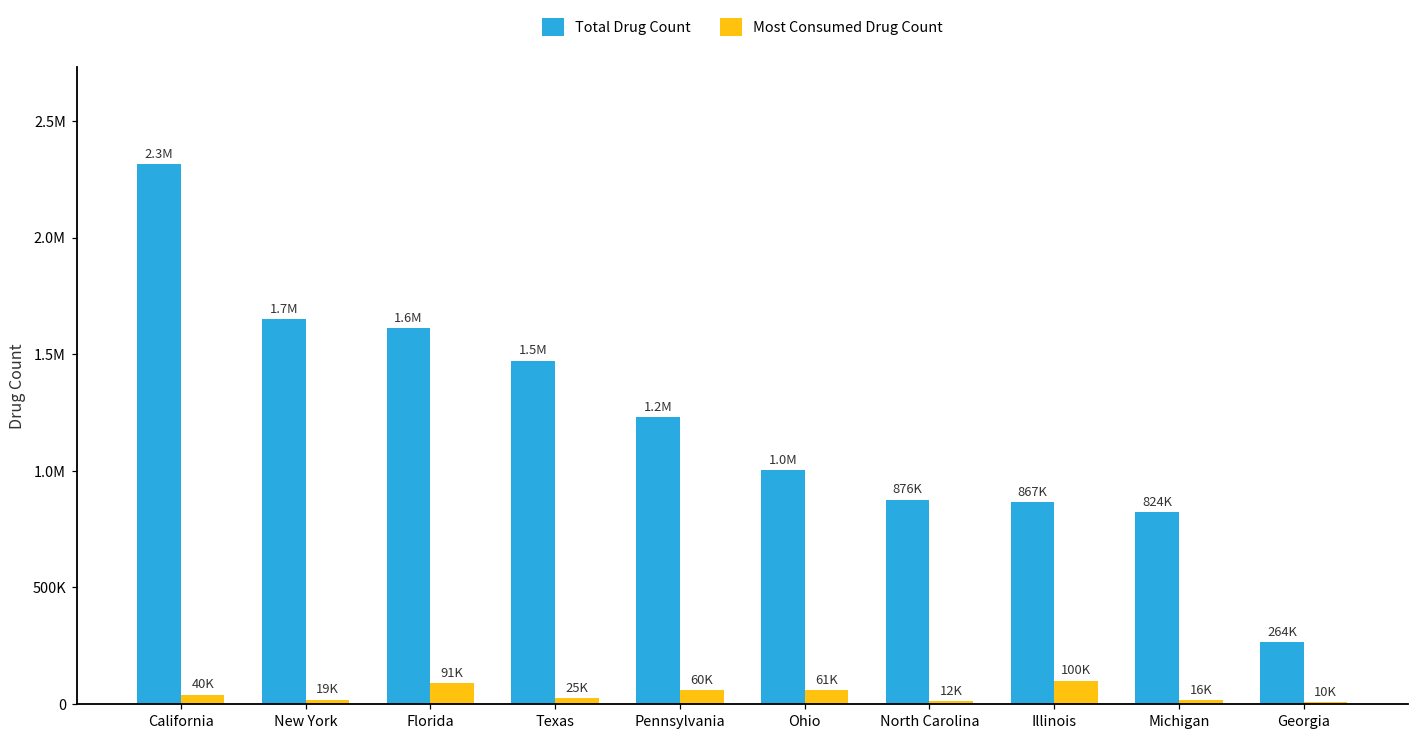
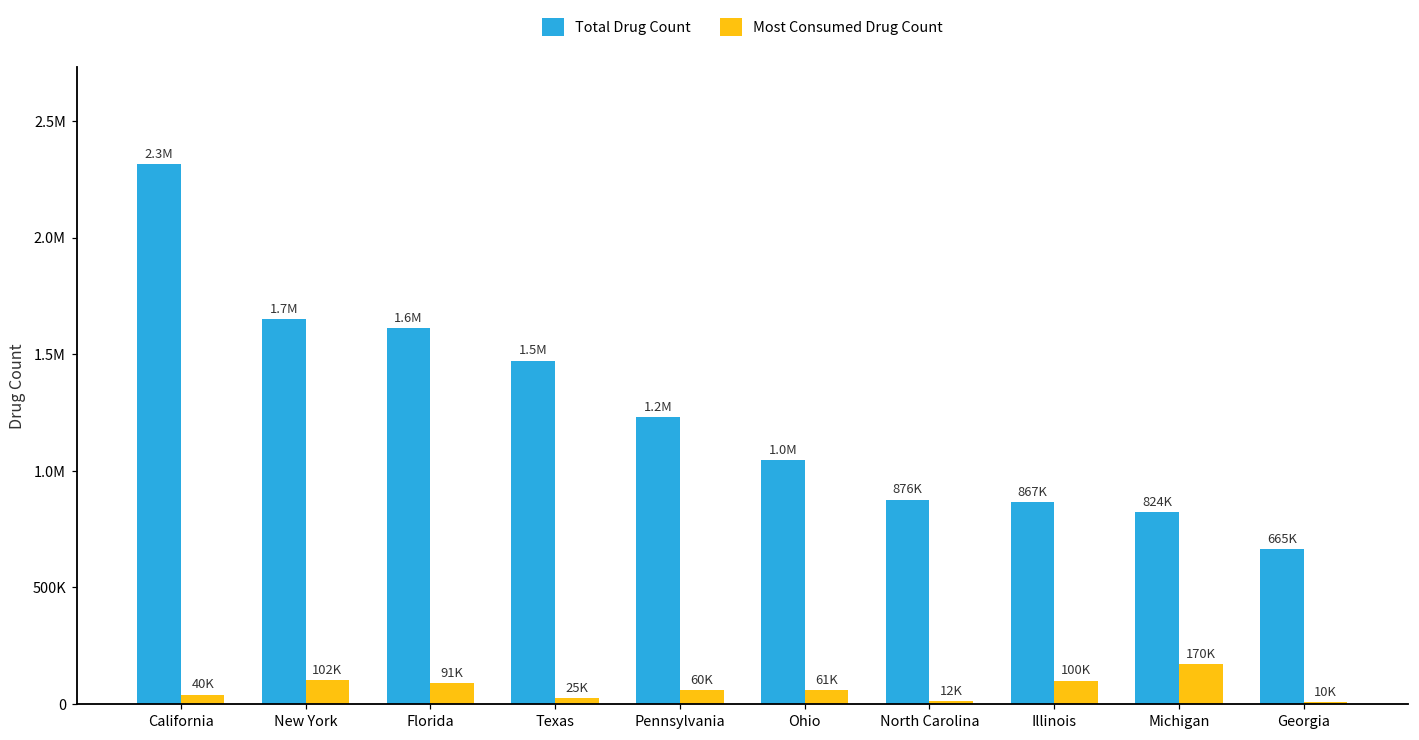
  {
    "Total Drug Count": {
      "California": "2.3M",
      "New York": "1.7M",
      "Florida": "1.6M",
      "Texas": "1.5M",
      "Pennsylvania": "1.2M",
-     "Ohio": "1000000",
+     "Ohio": "1050000",
      "North Carolina": "876K",
      "Illinois": "867K",
      "Michigan": "824K",
-     "Georgia": "264K"
+     "Georgia": "665K"
    },
    "Most Consumed Drug Count": {
      "California": "40K",
-     "New York": "19K",
+     "New York": "102K",
      "Florida": "91K",
      "Texas": "25K",
      "Pennsylvania": "60K",
      "Ohio": "61K",
      "North Carolina": "12K",
      "Illinois": "100K",
-     "Michigan": "16K",
+     "Michigan": "170K",
      "Georgia": "10K"
    }
  }
